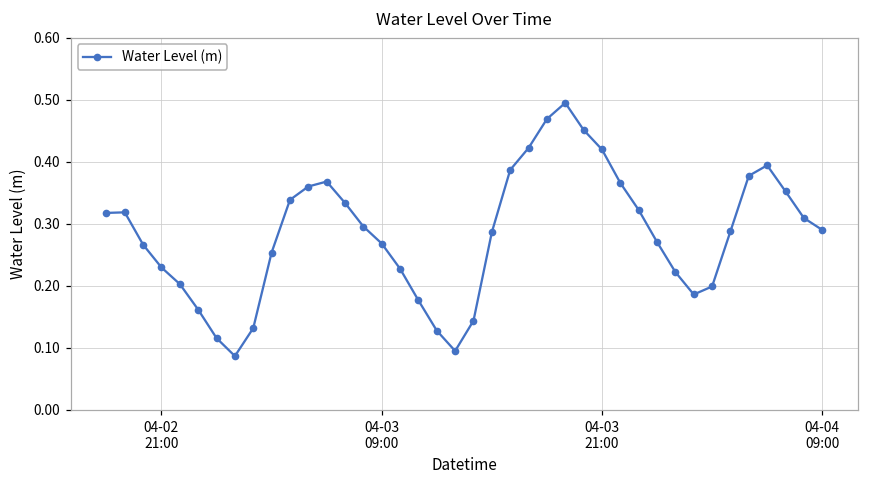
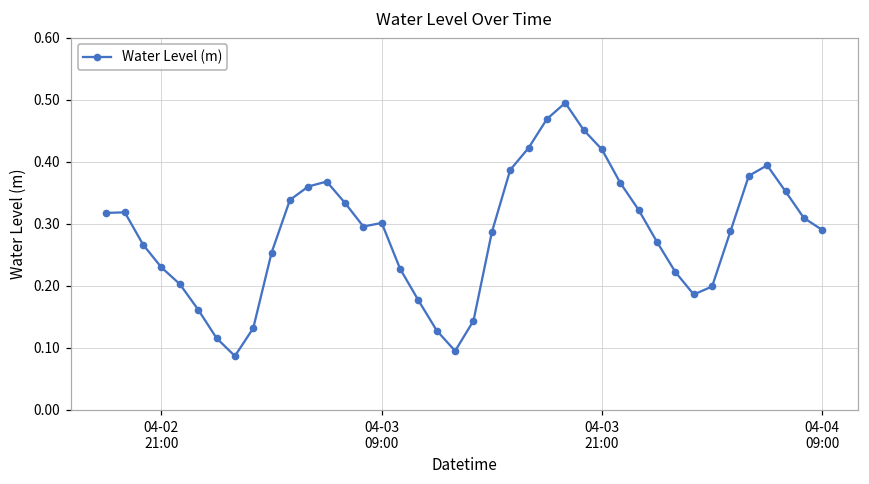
  {
    "04-02 21:00": 0.23,
-   "04-03 09:00": 0.27,
+   "04-03 09:00": 0.30,
    "04-03 21:00": 0.42,
    "04-04 09:00": 0.29
  }
